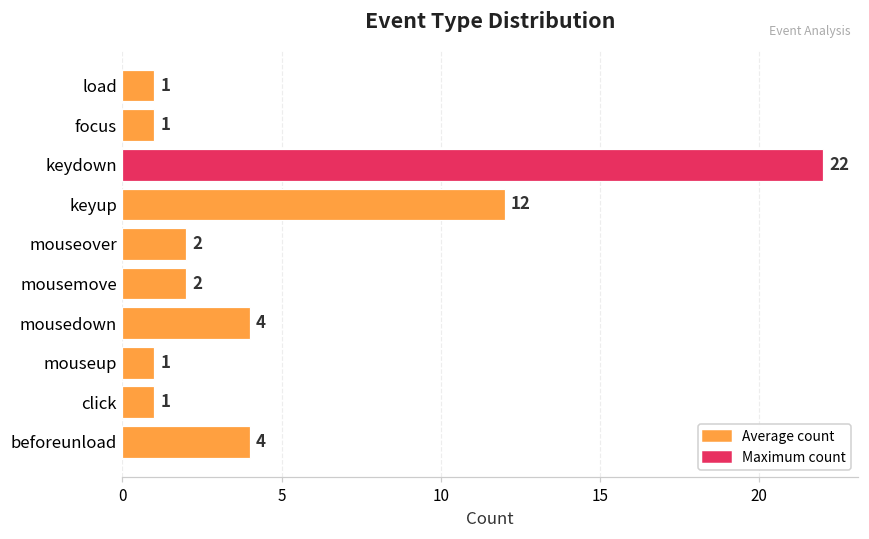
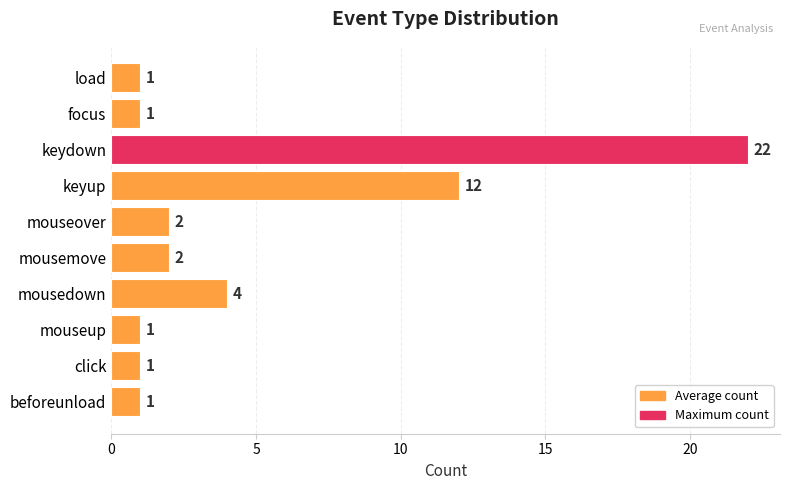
  {
    "load": 1,
    "focus": 1,
    "keydown": 22,
    "keyup": 12,
    "mouseover": 2,
    "mousemove": 2,
    "mousedown": 4,
    "mouseup": 1,
    "click": 1,
-   "beforeunload": 4
+   "beforeunload": 1
  }
